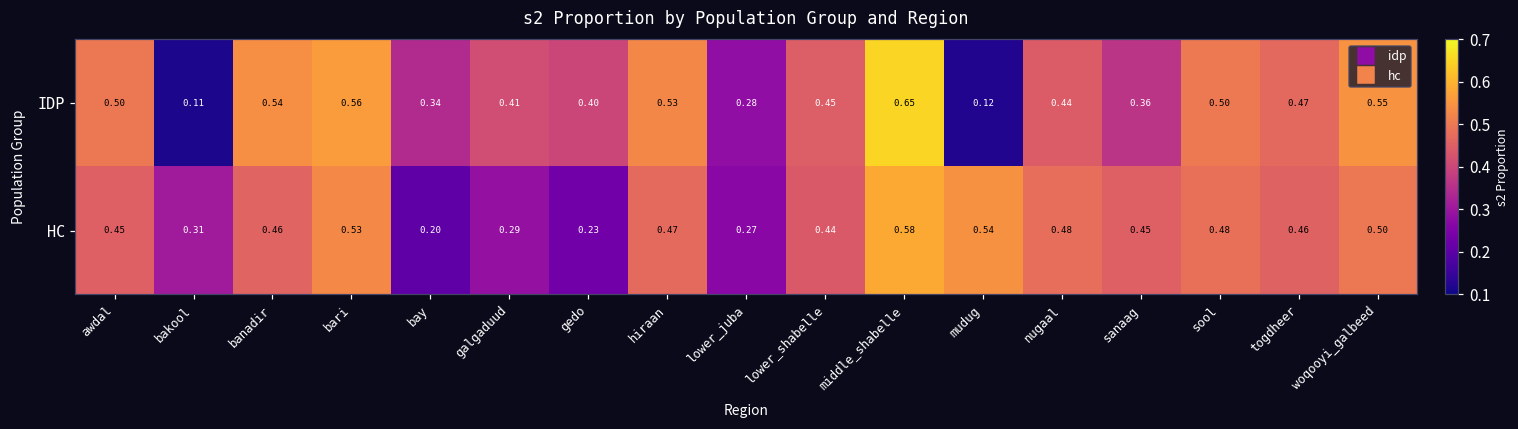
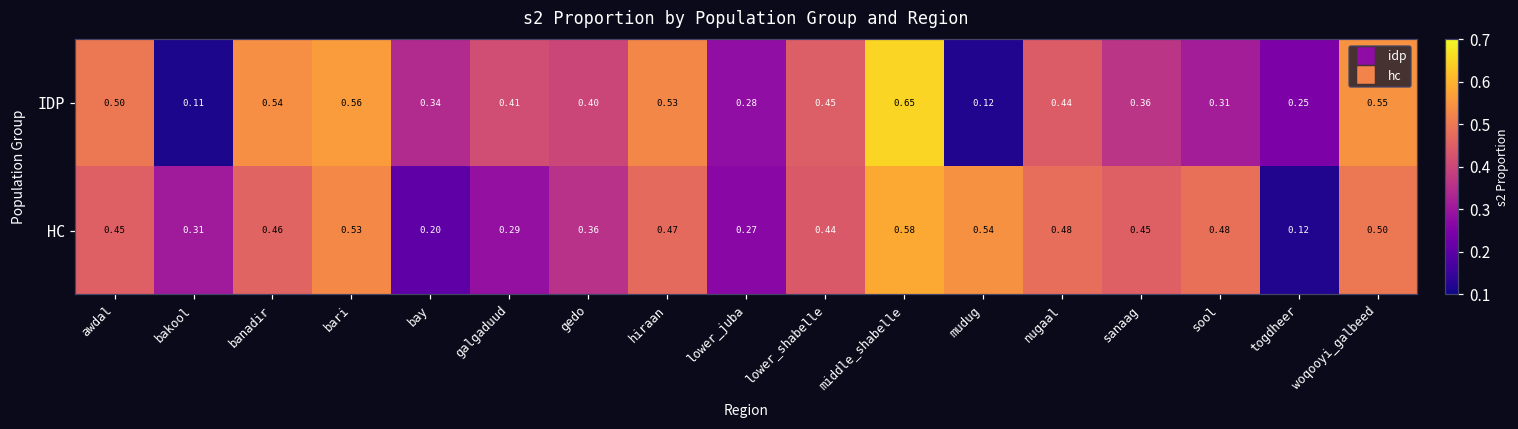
  {
    "IDP": {
      "awdal": 0.50,
      "bakool": 0.11,
      "banadir": 0.54,
      "bari": 0.56,
      "bay": 0.34,
      "galgaduud": 0.41,
      "gedo": 0.40,
      "hiraan": 0.53,
      "lower_juba": 0.28,
      "lower_shabelle": 0.45,
      "middle_shabelle": 0.65,
      "mudug": 0.12,
      "nugaal": 0.44,
      "sanaag": 0.36,
-     "sool": 0.50,
-     "togdheer": 0.47,
+     "sool": 0.31,
+     "togdheer": 0.25,
      "woqooyi_galbeed": 0.55
    },
    "HC": {
      "awdal": 0.45,
      "bakool": 0.31,
      "banadir": 0.46,
      "bari": 0.53,
      "bay": 0.20,
      "galgaduud": 0.29,
-     "gedo": 0.23,
+     "gedo": 0.36,
      "hiraan": 0.47,
      "lower_juba": 0.27,
      "lower_shabelle": 0.44,
      "middle_shabelle": 0.58,
      "mudug": 0.54,
      "nugaal": 0.48,
      "sanaag": 0.45,
      "sool": 0.48,
-     "togdheer": 0.46,
+     "togdheer": 0.12,
      "woqooyi_galbeed": 0.50
    }
  }
